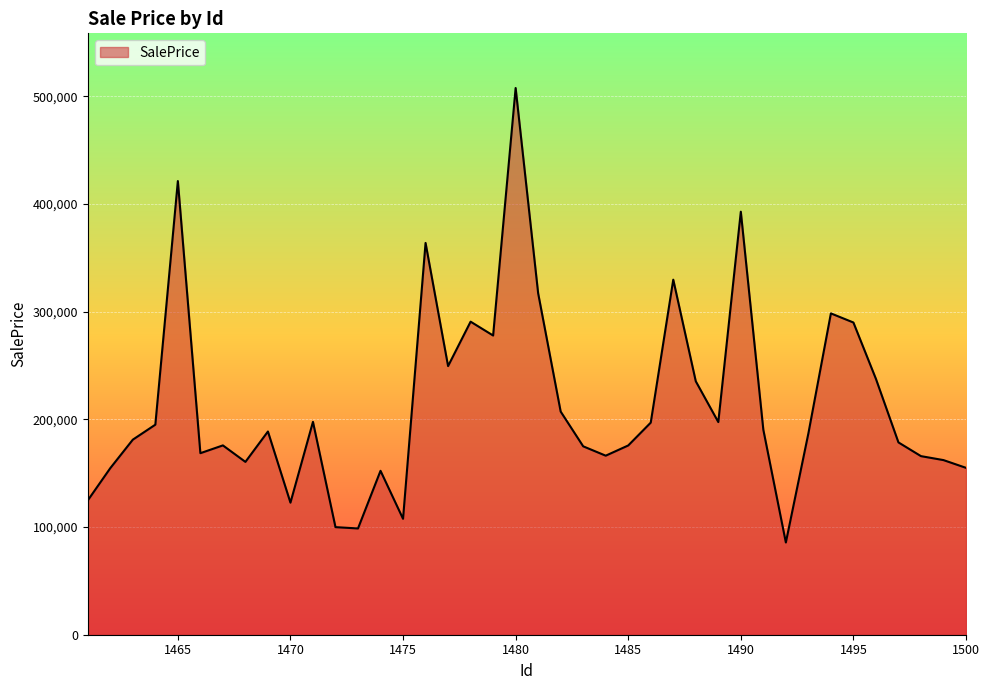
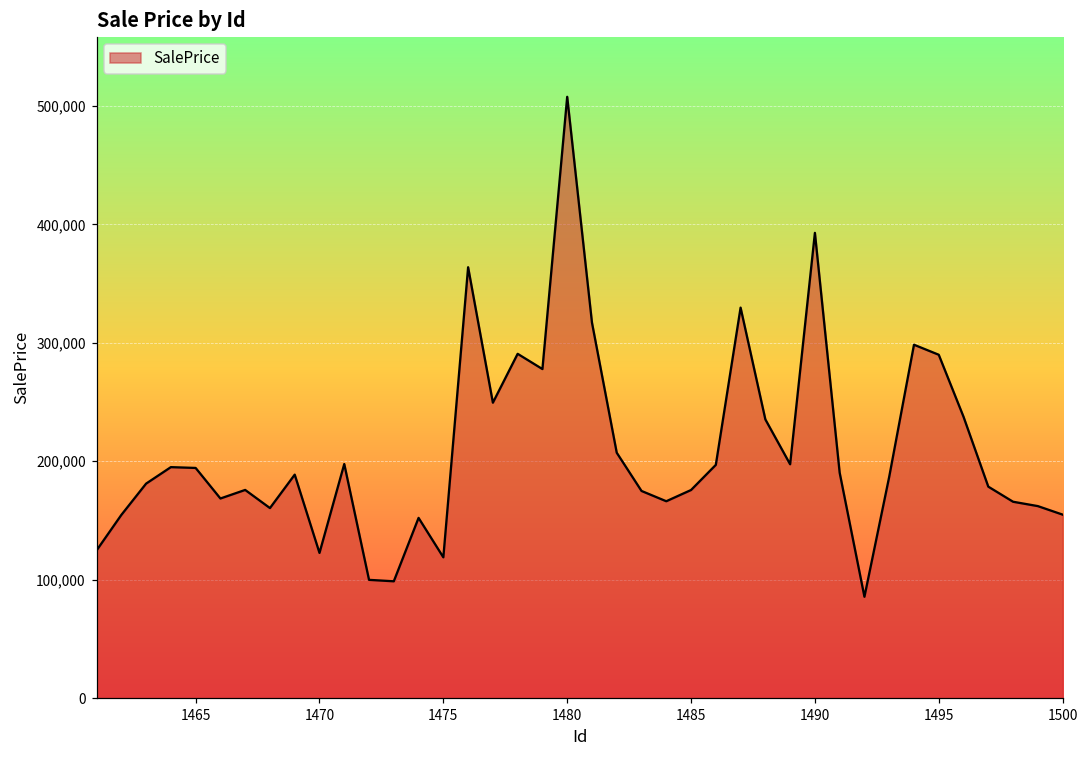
  {
-   "1465": "421,000",
+   "1465": "194,000",
    "1470": "123,000",
-   "1475": "108,000",
+   "1475": "119,000",
    "1480": "508,000",
    "1485": "176,000",
    "1490": "393,000",
    "1495": "290,000",
    "1500": "155,000"
  }
